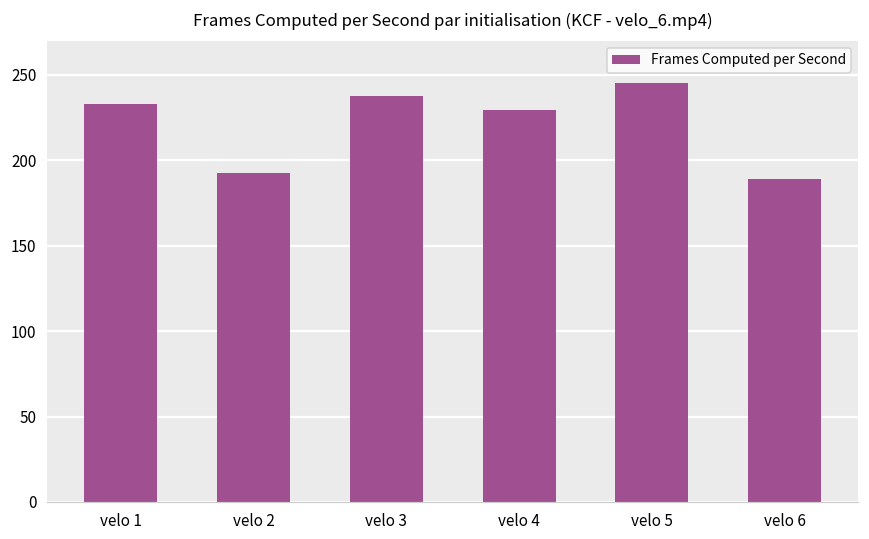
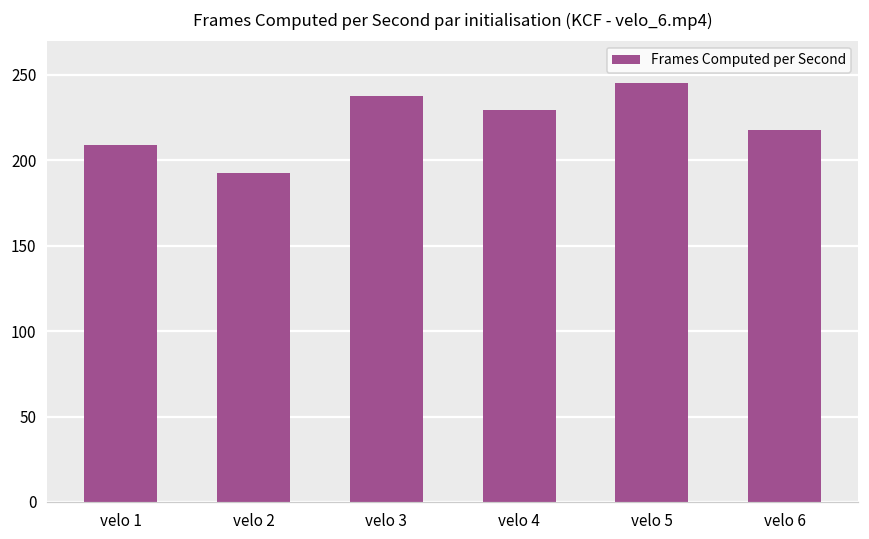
  {
-   "velo 1": 233,
+   "velo 1": 209,
    "velo 2": 192,
    "velo 3": 238,
    "velo 4": 230,
    "velo 5": 245,
-   "velo 6": 189
+   "velo 6": 218
  }
